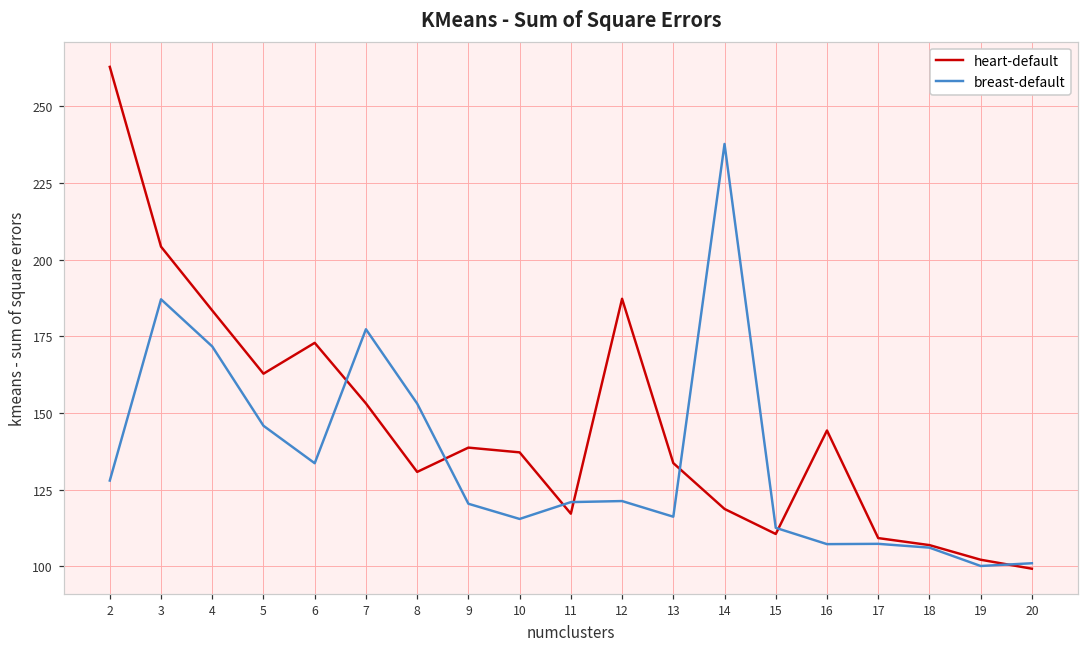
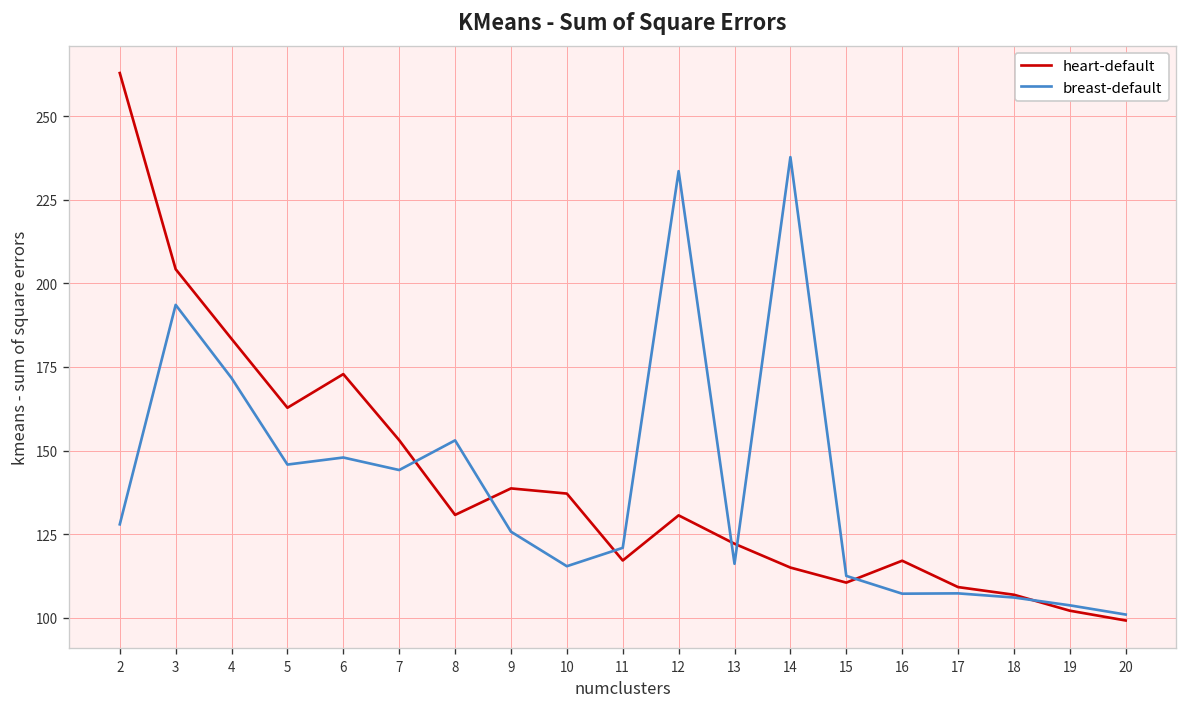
  {
    "heart-default": {
      "2": 263,
      "3": 204,
      "4": 183,
      "5": 163,
      "6": 173,
      "7": 153,
      "8": 131,
      "9": 139,
      "10": 137,
      "11": 117,
-     "12": 187,
-     "13": 134,
-     "14": 119,
+     "12": 131,
+     "13": 122,
+     "14": 115,
      "15": 111,
-     "16": 144,
+     "16": 117,
      "17": 109,
      "19": 102,
      "20": 99
    },
    "breast-default": {
      "2": 128,
-     "3": 187,
+     "3": 194,
      "4": 172,
      "5": 146,
-     "6": 134,
-     "7": 177,
+     "6": 148,
+     "7": 144,
      "8": 153,
-     "9": 120,
+     "9": 126,
      "10": 115,
      "11": 121,
-     "12": 121,
+     "12": 234,
      "13": 116,
      "14": 238,
      "15": 113,
      "16": 107,
      "17": 107,
-     "19": 100,
+     "19": 104,
      "20": 101
    }
  }
